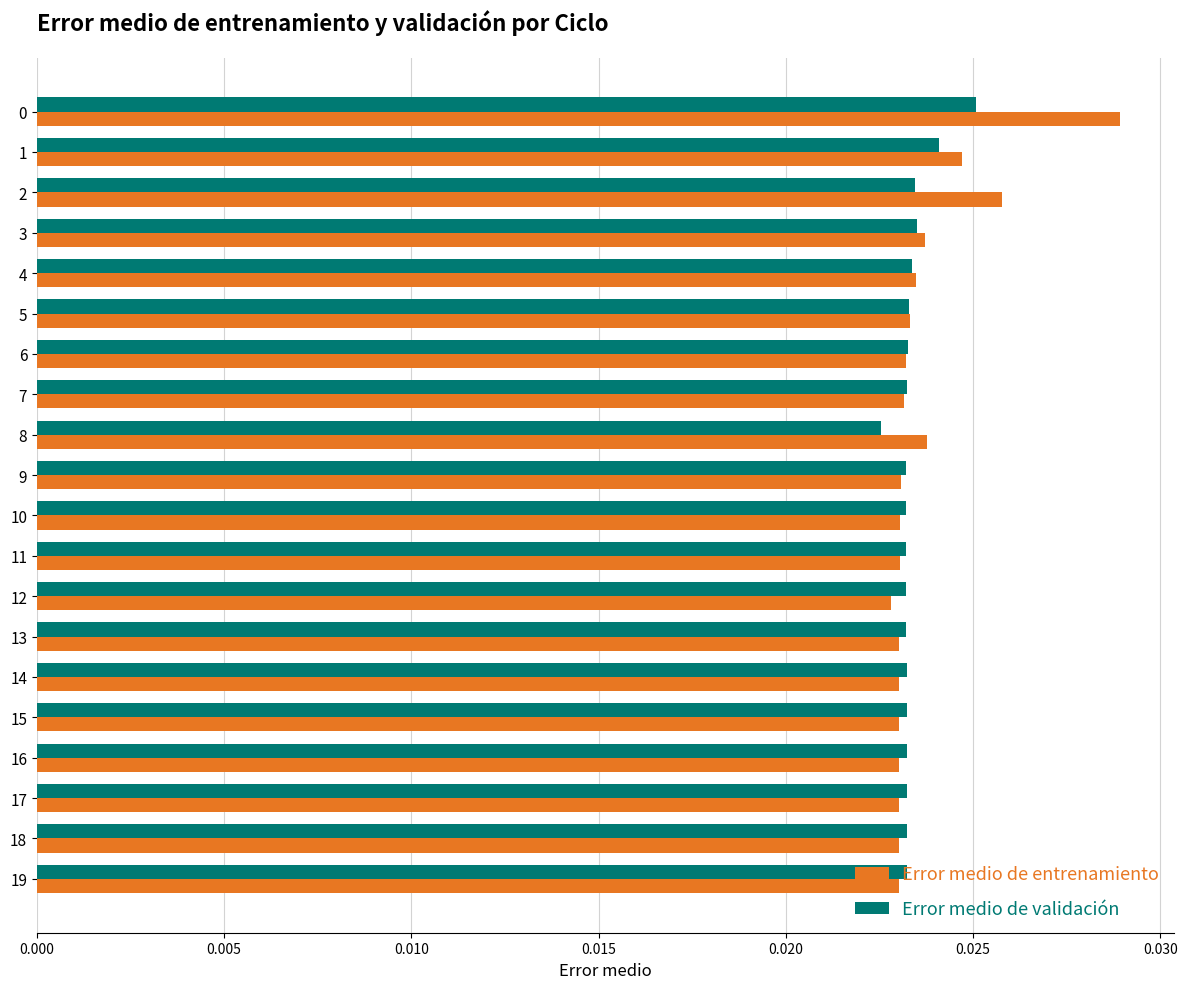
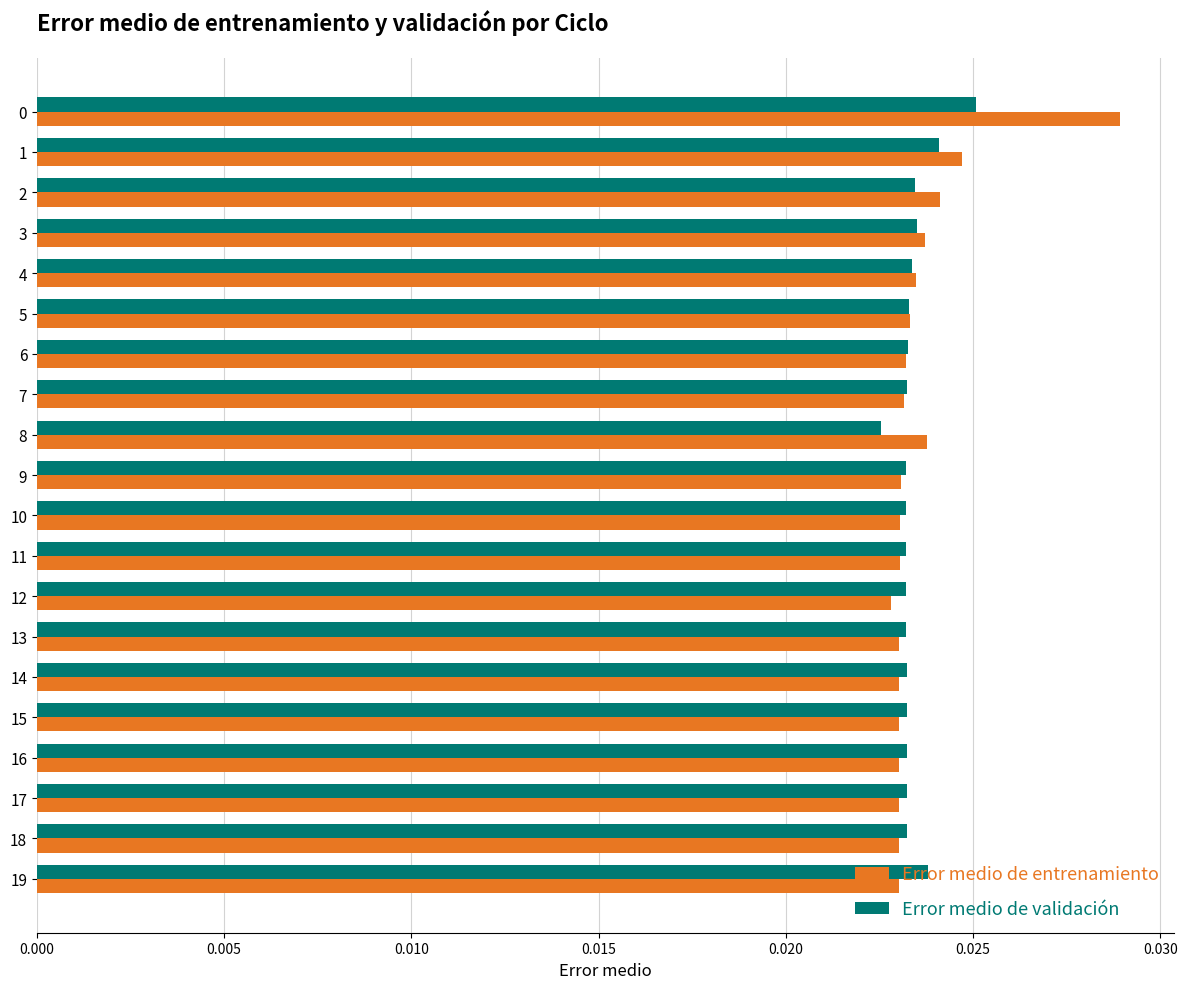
  {
    "Error medio de entrenamiento": {
      "0": 0.0289,
      "1": 0.0247,
-     "2": 0.0258,
+     "2": 0.0241,
      "3": 0.0237,
      "4": 0.0235,
      "5": 0.0233,
      "6": 0.0232,
      "7": 0.0231,
      "8": 0.0238,
      "9": 0.0231,
      "10": 0.0231,
      "11": 0.0230,
      "12": 0.0228,
      "13": 0.0230,
      "14": 0.0230,
      "15": 0.0230,
      "16": 0.0230,
      "17": 0.0230,
      "18": 0.0230,
      "19": 0.0230
    },
    "Error medio de validación": {
      "0": 0.0251,
      "1": 0.0241,
      "2": 0.0235,
      "3": 0.0235,
      "4": 0.0234,
      "5": 0.0233,
      "6": 0.0233,
      "7": 0.0232,
      "8": 0.0225,
      "9": 0.0232,
      "10": 0.0232,
      "11": 0.0232,
      "12": 0.0232,
      "13": 0.0232,
      "14": 0.0232,
      "15": 0.0232,
      "16": 0.0232,
      "17": 0.0232,
      "18": 0.0232,
-     "19": 0.0232
+     "19": 0.0238
    }
  }
